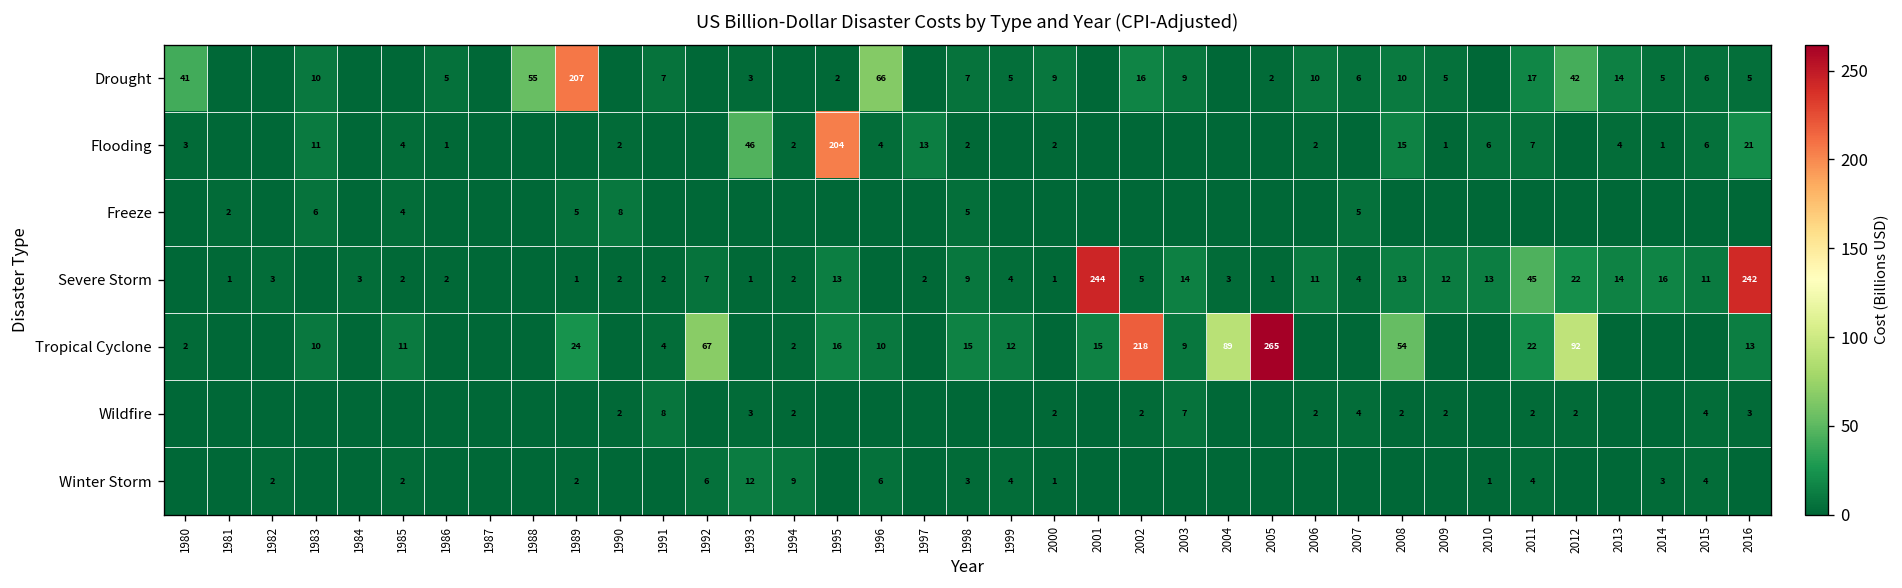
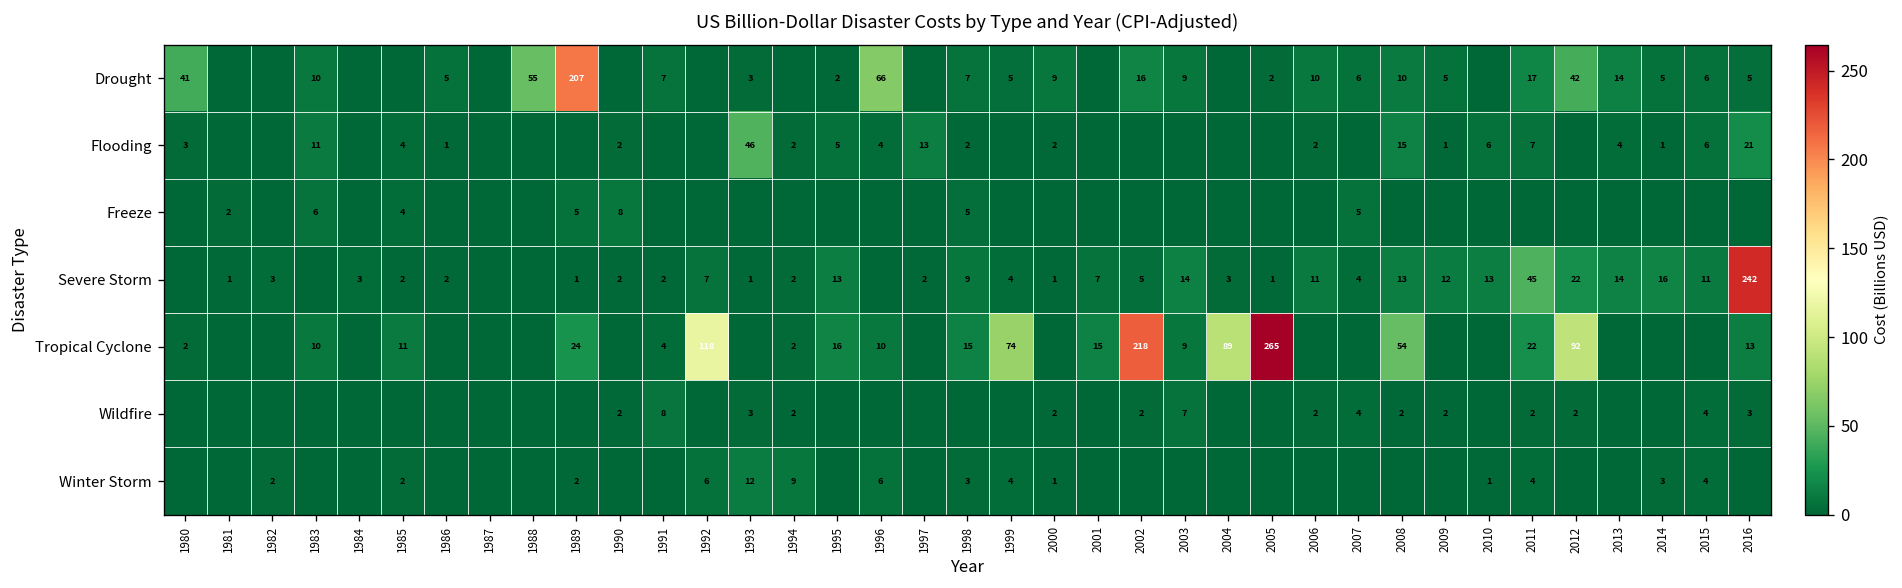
  {
    "Drought": {
      "1980": 41,
      "1983": 10,
      "1986": 5,
      "1988": 55,
      "1989": 207,
      "1991": 7,
      "1993": 3,
      "1995": 2,
      "1996": 66,
      "1998": 7,
      "1999": 5,
      "2000": 9,
      "2002": 16,
      "2003": 9,
      "2005": 2,
      "2006": 10,
      "2007": 6,
      "2008": 10,
      "2009": 5,
      "2011": 17,
      "2012": 42,
      "2013": 14,
      "2014": 5,
      "2015": 6,
      "2016": 5
    },
    "Flooding": {
      "1980": 3,
      "1983": 11,
      "1985": 4,
      "1986": 1,
      "1990": 2,
      "1993": 46,
      "1994": 2,
-     "1995": 204,
+     "1995": 5,
      "1996": 4,
      "1997": 13,
      "1998": 2,
      "2000": 2,
      "2006": 2,
      "2008": 15,
      "2009": 1,
      "2010": 6,
      "2011": 7,
      "2013": 4,
      "2014": 1,
      "2015": 6,
      "2016": 21
    },
    "Freeze": {
      "1981": 2,
      "1983": 6,
      "1985": 4,
      "1989": 5,
      "1990": 8,
      "1998": 5,
      "2007": 5
    },
    "Severe Storm": {
      "1981": 1,
      "1982": 3,
      "1984": 3,
      "1985": 2,
      "1986": 2,
      "1989": 1,
      "1990": 2,
      "1991": 2,
      "1992": 7,
      "1993": 1,
      "1994": 2,
      "1995": 13,
      "1997": 2,
      "1998": 9,
      "1999": 4,
      "2000": 1,
-     "2001": 244,
+     "2001": 7,
      "2002": 5,
      "2003": 14,
      "2004": 3,
      "2005": 1,
      "2006": 11,
      "2007": 4,
      "2008": 13,
      "2009": 12,
      "2010": 13,
      "2011": 45,
      "2012": 22,
      "2013": 14,
      "2014": 16,
      "2015": 11,
      "2016": 242
    },
    "Tropical Cyclone": {
      "1980": 2,
      "1983": 10,
      "1985": 11,
      "1989": 24,
      "1991": 4,
-     "1992": 67,
+     "1992": 118,
      "1994": 2,
      "1995": 16,
      "1996": 10,
      "1998": 15,
-     "1999": 12,
+     "1999": 74,
      "2001": 15,
      "2002": 218,
      "2003": 9,
      "2004": 89,
      "2005": 265,
      "2008": 54,
      "2011": 22,
      "2012": 92,
      "2016": 13
    },
    "Wildfire": {
      "1990": 2,
      "1991": 8,
      "1993": 3,
      "1994": 2,
      "2000": 2,
      "2002": 2,
      "2003": 7,
      "2006": 2,
      "2007": 4,
      "2008": 2,
      "2009": 2,
      "2011": 2,
      "2012": 2,
      "2015": 4,
      "2016": 3
    },
    "Winter Storm": {
      "1982": 2,
      "1985": 2,
      "1989": 2,
      "1992": 6,
      "1993": 12,
      "1994": 9,
      "1996": 6,
      "1998": 3,
      "1999": 4,
      "2000": 1,
      "2010": 1,
      "2011": 4,
      "2014": 3,
      "2015": 4
    }
  }
